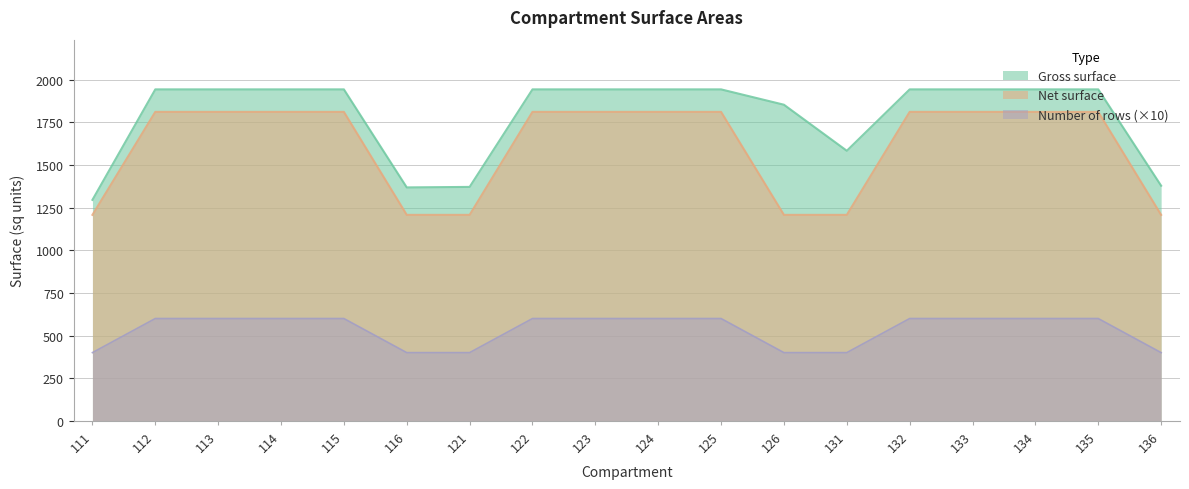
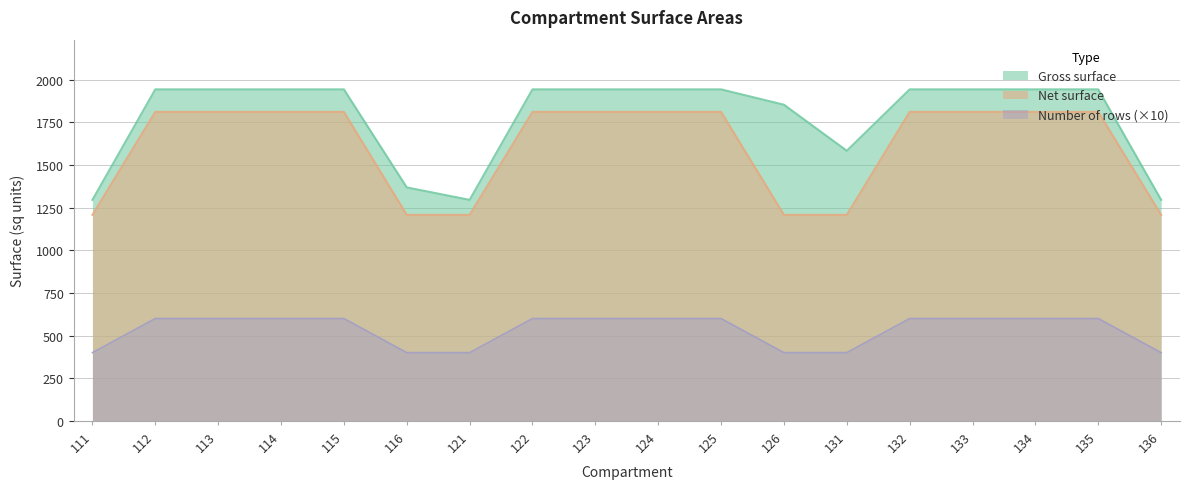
  {
    "Gross surface": {
      "111": 1300,
      "112": 1940,
      "113": 1940,
      "114": 1940,
      "115": 1940,
      "116": 1370,
-     "121": 1370,
+     "121": 1300,
      "122": 1940,
      "123": 1940,
      "124": 1940,
      "125": 1940,
      "126": 1850,
      "131": 1580,
      "132": 1940,
      "133": 1940,
      "134": 1940,
      "135": 1940,
-     "136": 1380
+     "136": 1300
    },
    "Net surface": {
      "111": 1210,
      "112": 1810,
      "113": 1810,
      "114": 1810,
      "115": 1810,
      "116": 1210,
      "121": 1210,
      "122": 1810,
      "123": 1810,
      "124": 1810,
      "125": 1810,
      "126": 1210,
      "131": 1210,
      "132": 1810,
      "133": 1810,
      "134": 1810,
      "135": 1810,
      "136": 1210
    },
    "Number of rows (×10)": {
      "111": 400,
      "112": 600,
      "113": 600,
      "114": 600,
      "115": 600,
      "116": 400,
      "121": 400,
      "122": 600,
      "123": 600,
      "124": 600,
      "125": 600,
      "126": 400,
      "131": 400,
      "132": 600,
      "133": 600,
      "134": 600,
      "135": 600,
      "136": 400
    }
  }
